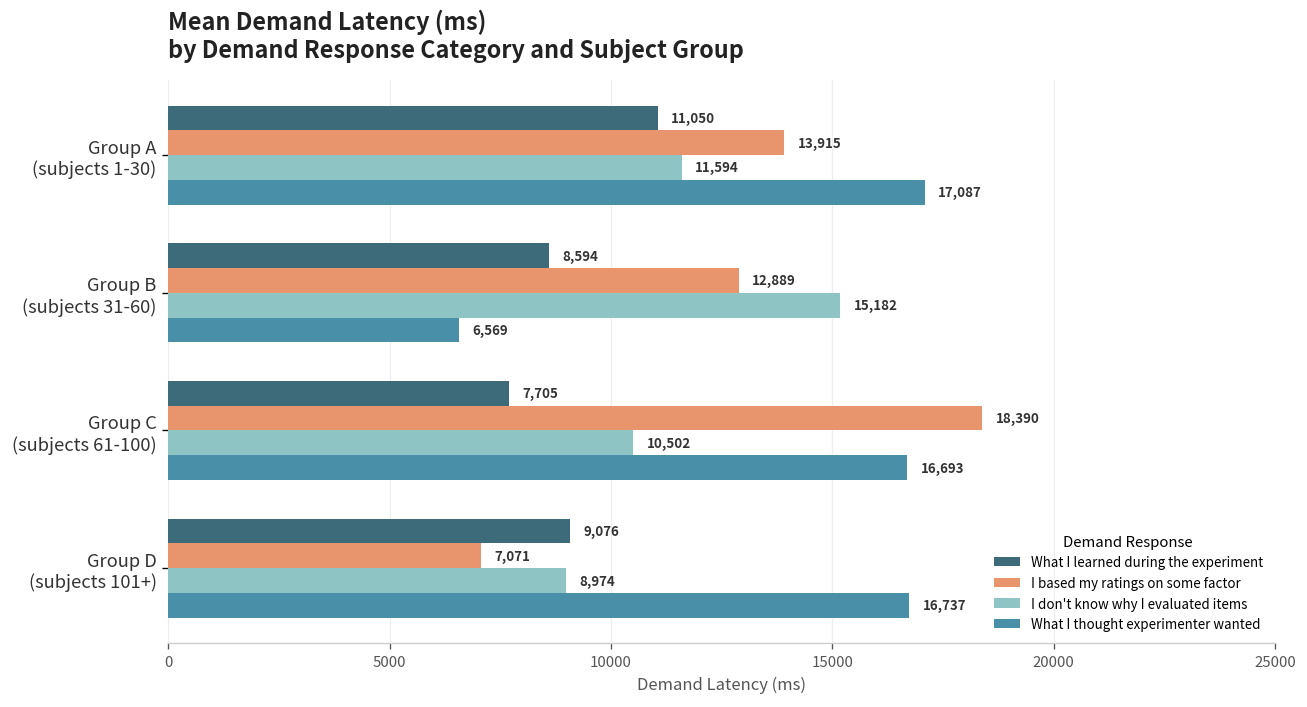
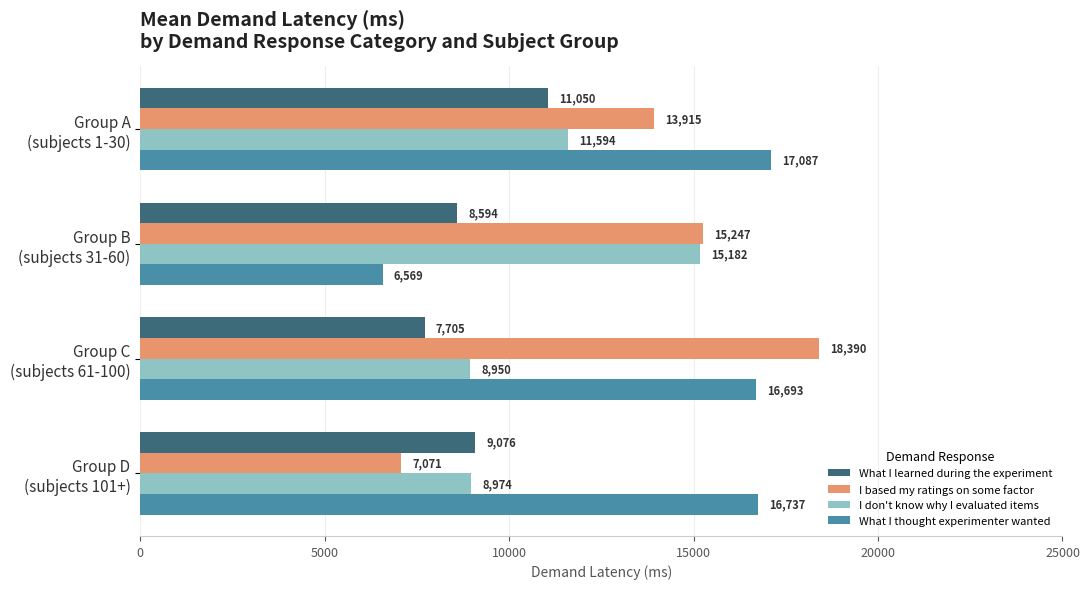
  {
    "I based my ratings on some factor": {
      "Group A (subjects 1-30)": "13,915",
-     "Group B (subjects 31-60)": "12,889",
+     "Group B (subjects 31-60)": "15,247",
      "Group C (subjects 61-100)": "18,390",
      "Group D (subjects 101+)": "7,071"
    },
    "I don't know why I evaluated items": {
      "Group A (subjects 1-30)": "11,594",
      "Group B (subjects 31-60)": "15,182",
-     "Group C (subjects 61-100)": "10,502",
+     "Group C (subjects 61-100)": "8,950",
      "Group D (subjects 101+)": "8,974"
    }
  }
